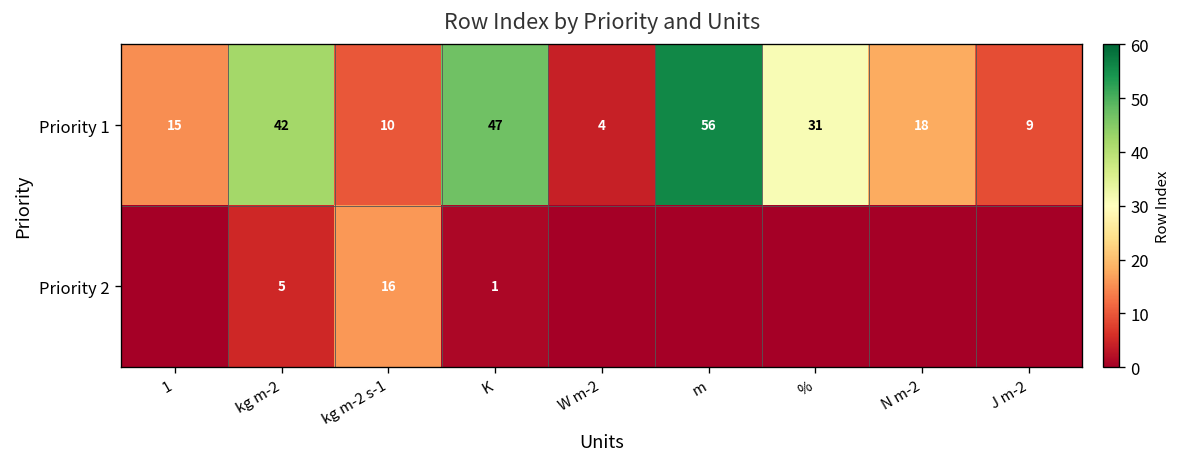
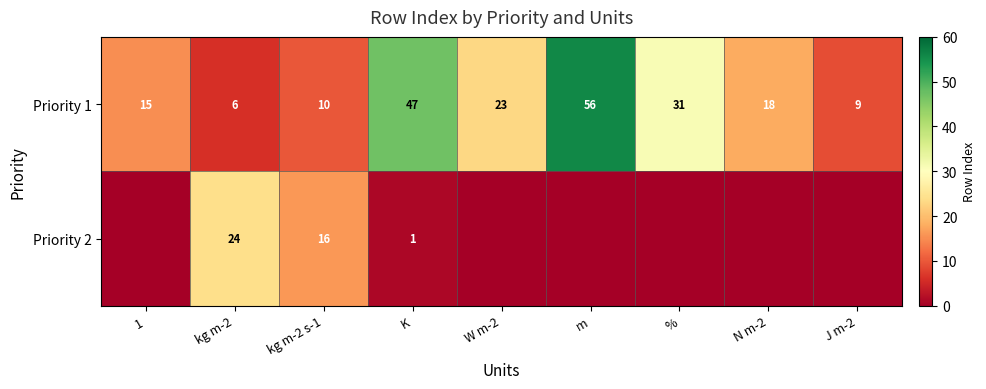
  {
    "Priority 1": {
      "1": 15,
-     "kg m-2": 42,
+     "kg m-2": 6,
      "kg m-2 s-1": 10,
      "K": 47,
-     "W m-2": 4,
+     "W m-2": 23,
      "m": 56,
      "%": 31,
      "N m-2": 18,
      "J m-2": 9
    },
    "Priority 2": {
-     "kg m-2": 5,
+     "kg m-2": 24,
      "kg m-2 s-1": 16,
      "K": 1
    }
  }
